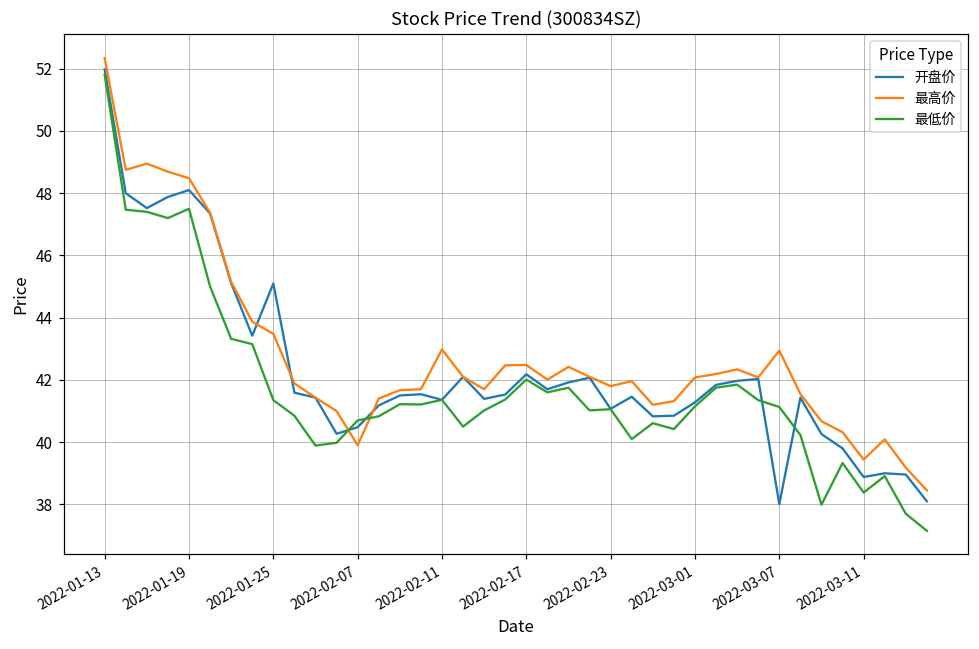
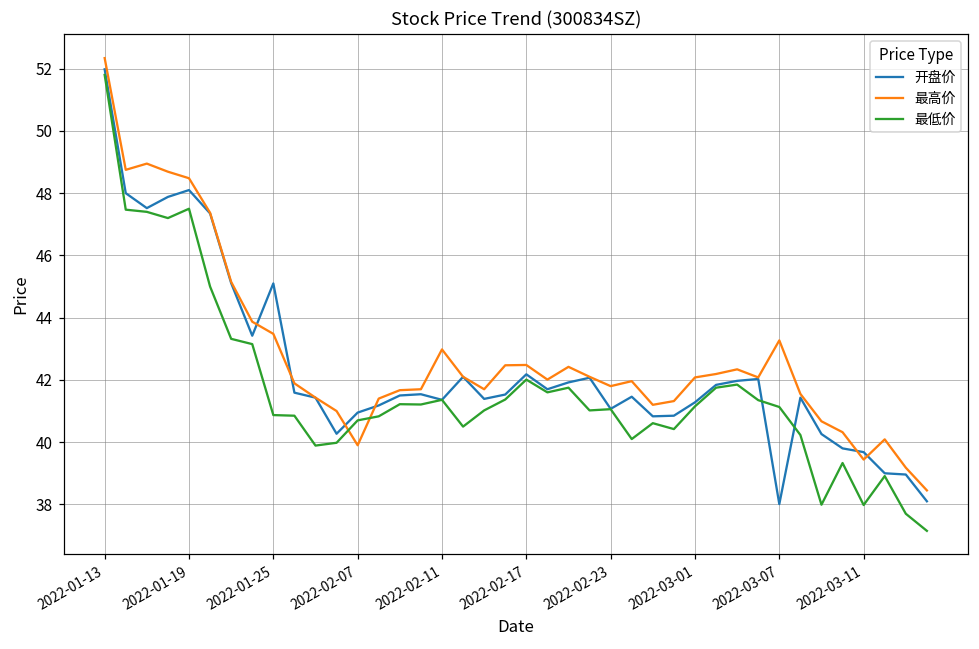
  {
    "开盘价": {
      "2022-01-13": 52.0,
      "2022-01-19": 48.1,
      "2022-01-25": 45.1,
-     "2022-02-07": 40.5,
+     "2022-02-07": 41.0,
      "2022-02-17": 42.2,
      "2022-03-01": 41.3,
      "2022-03-07": 38.0,
-     "2022-03-11": 38.9
+     "2022-03-11": 39.7
    },
    "最高价": {
      "2022-01-13": 52.3,
      "2022-01-19": 48.5,
      "2022-01-25": 43.5,
      "2022-02-07": 39.9,
      "2022-02-11": 43.0,
      "2022-02-17": 42.5,
      "2022-02-23": 41.8,
      "2022-03-01": 42.1,
-     "2022-03-07": 42.9,
+     "2022-03-07": 43.3,
      "2022-03-11": 39.4
    },
    "最低价": {
      "2022-01-13": 51.8,
      "2022-01-19": 47.5,
-     "2022-01-25": 41.4,
+     "2022-01-25": 40.9,
      "2022-02-07": 40.7,
      "2022-02-17": 42.0,
      "2022-03-01": 41.2,
      "2022-03-07": 41.1,
-     "2022-03-11": 38.4
+     "2022-03-11": 38.0
    }
  }
